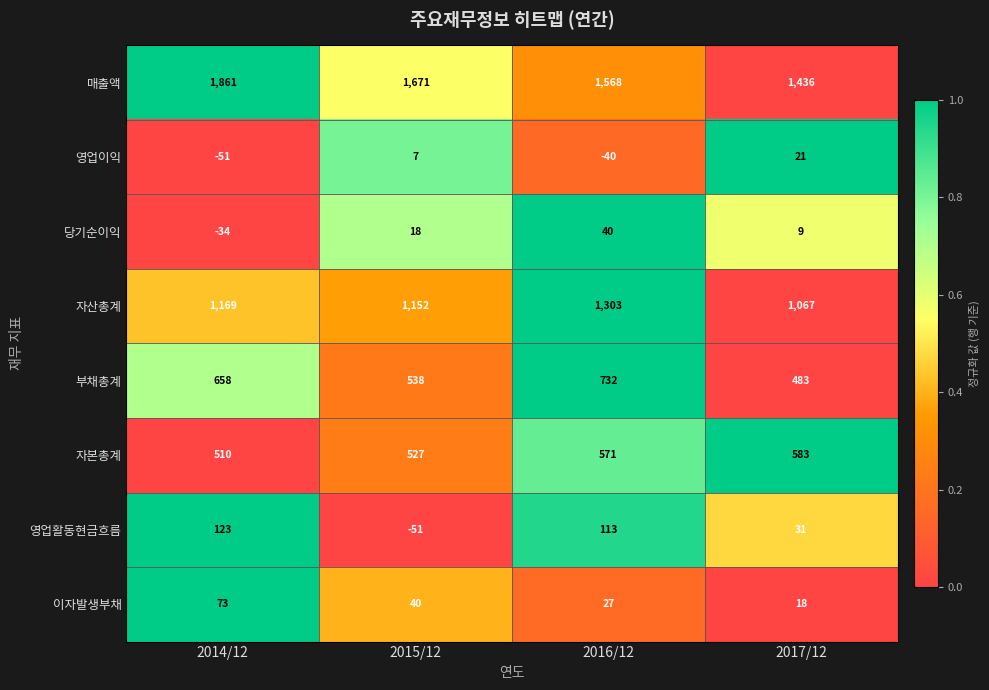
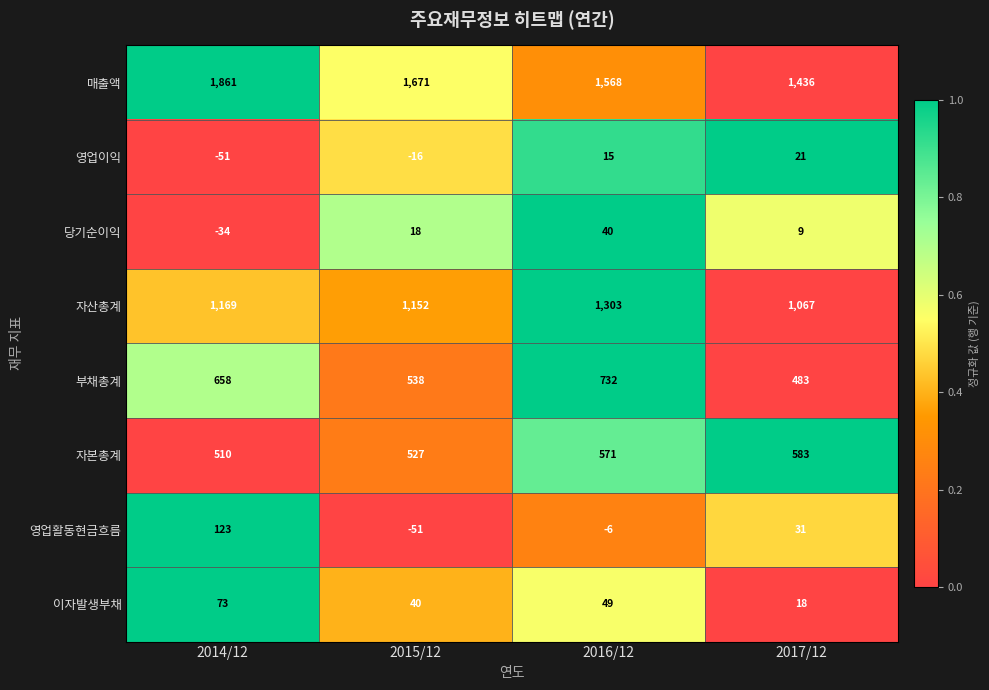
  {
    "매출액": {
      "2014/12": "1,861",
      "2015/12": "1,671",
      "2016/12": "1,568",
      "2017/12": "1,436"
    },
    "영업이익": {
      "2014/12": "-51",
-     "2015/12": "7",
-     "2016/12": "-40",
+     "2015/12": "-16",
+     "2016/12": "15",
      "2017/12": "21"
    },
    "당기순이익": {
      "2014/12": "-34",
      "2015/12": "18",
      "2016/12": "40",
      "2017/12": "9"
    },
    "자산총계": {
      "2014/12": "1,169",
      "2015/12": "1,152",
      "2016/12": "1,303",
      "2017/12": "1,067"
    },
    "부채총계": {
      "2014/12": "658",
      "2015/12": "538",
      "2016/12": "732",
      "2017/12": "483"
    },
    "자본총계": {
      "2014/12": "510",
      "2015/12": "527",
      "2016/12": "571",
      "2017/12": "583"
    },
    "영업활동현금흐름": {
      "2014/12": "123",
      "2015/12": "-51",
-     "2016/12": "113",
+     "2016/12": "-6",
      "2017/12": "31"
    },
    "이자발생부채": {
      "2014/12": "73",
      "2015/12": "40",
-     "2016/12": "27",
+     "2016/12": "49",
      "2017/12": "18"
    }
  }
